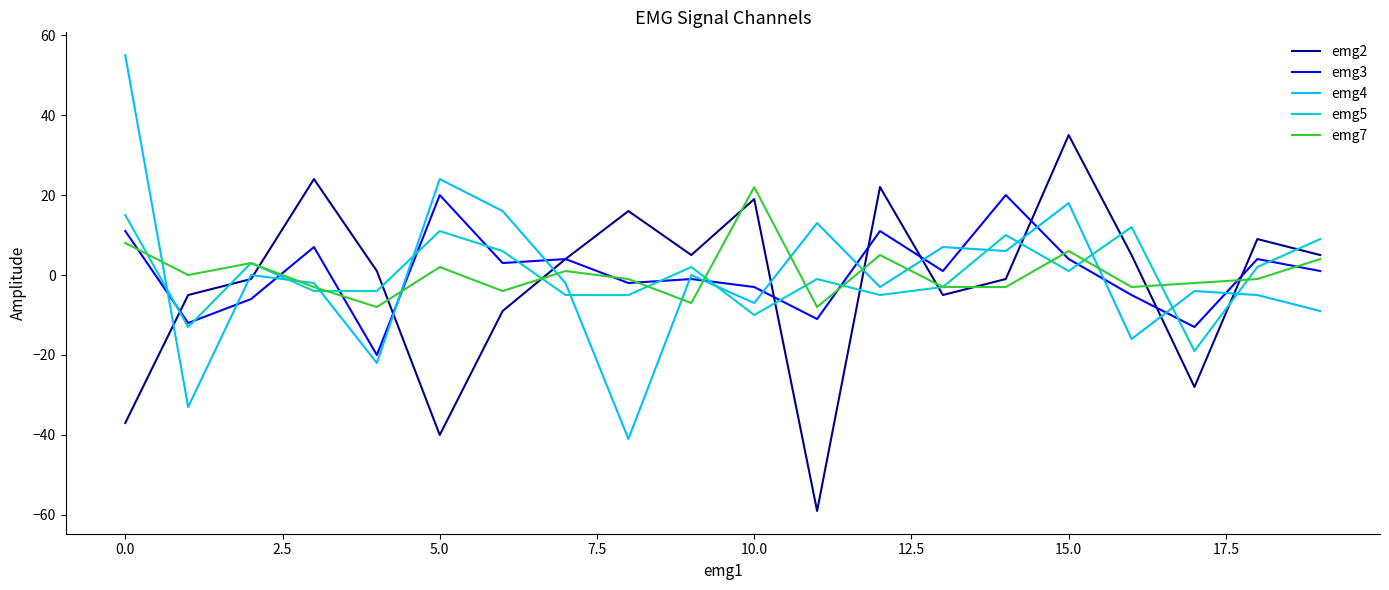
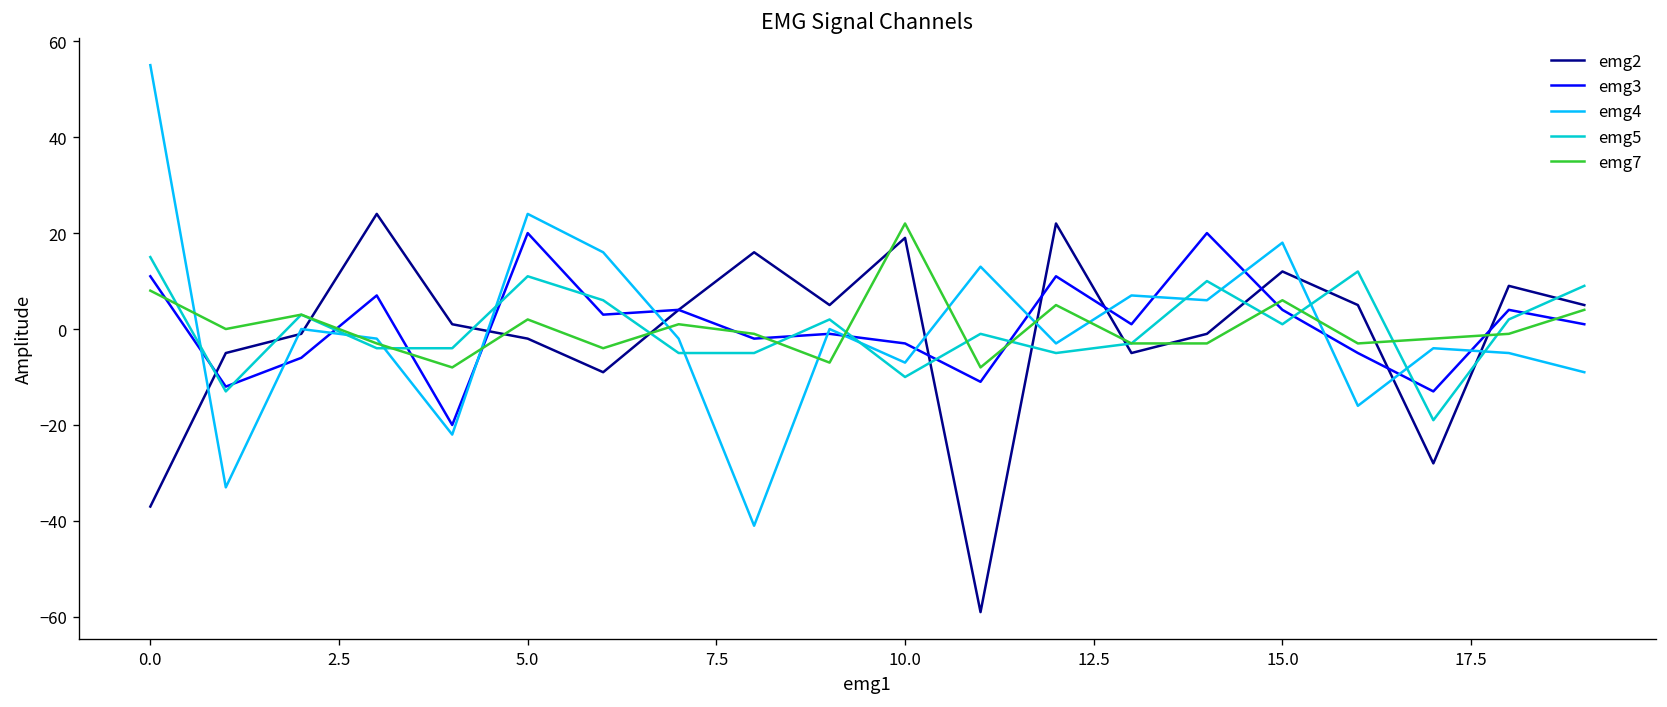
  {
    "emg2": {
      "0.0": -37,
-     "5.0": -40,
+     "5.0": -2,
      "10.0": 19,
-     "15.0": 35
+     "15.0": 12
    },
    "emg3": {
      "0.0": 11,
      "5.0": 20,
      "10.0": -3,
      "15.0": 4
    },
    "emg7": {
      "0.0": 8,
      "5.0": 2,
      "10.0": 22,
      "15.0": 6
    }
  }
